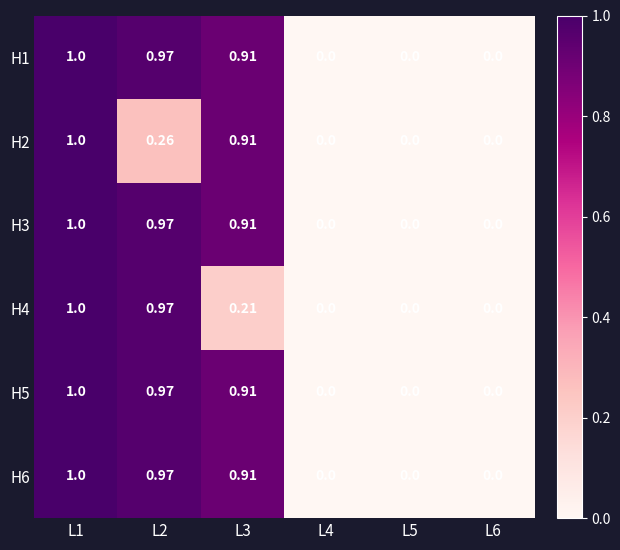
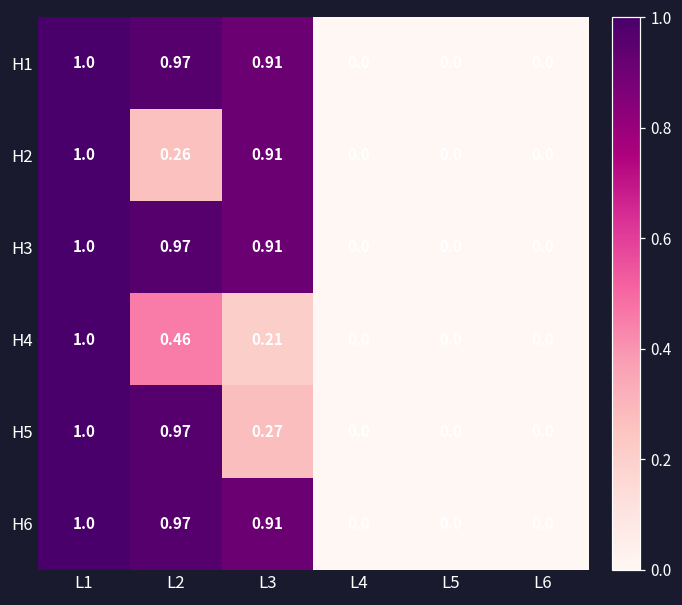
  {
    "H1": {
      "L1": 1.0,
      "L2": 0.97,
      "L3": 0.91
    },
    "H2": {
      "L1": 1.0,
      "L2": 0.26,
      "L3": 0.91
    },
    "H3": {
      "L1": 1.0,
      "L2": 0.97,
      "L3": 0.91
    },
    "H4": {
      "L1": 1.0,
-     "L2": 0.97,
+     "L2": 0.46,
      "L3": 0.21
    },
    "H5": {
      "L1": 1.0,
      "L2": 0.97,
-     "L3": 0.91
+     "L3": 0.27
    },
    "H6": {
      "L1": 1.0,
      "L2": 0.97,
      "L3": 0.91
    }
  }
